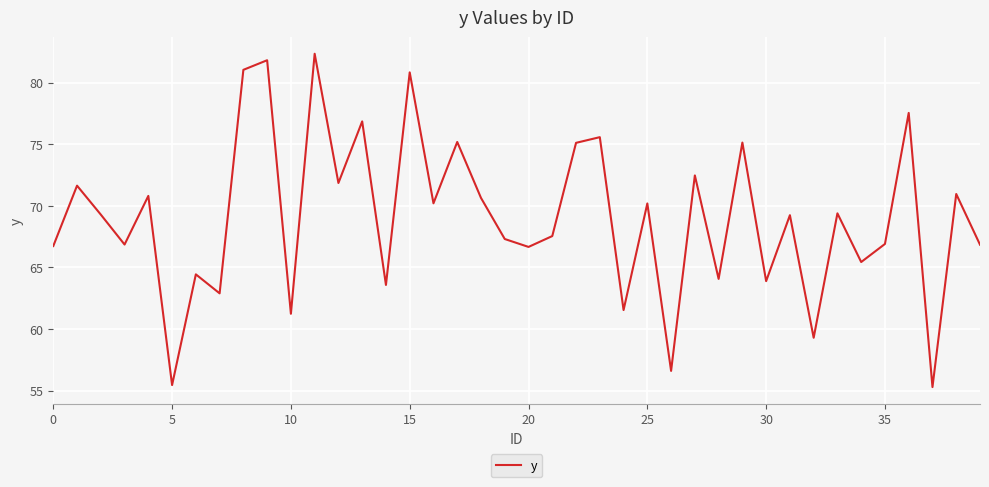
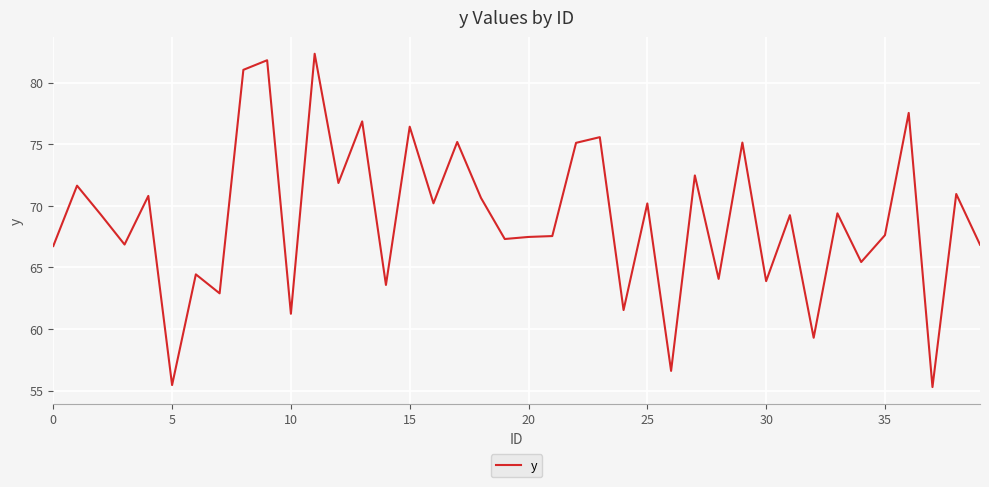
  {
    "0": 66.7,
    "5": 55.5,
    "10": 61.2,
-   "15": 80.8,
-   "20": 66.7,
+   "15": 76.4,
+   "20": 67.5,
    "25": 70.2,
    "30": 63.9,
-   "35": 66.9
+   "35": 67.6
  }
